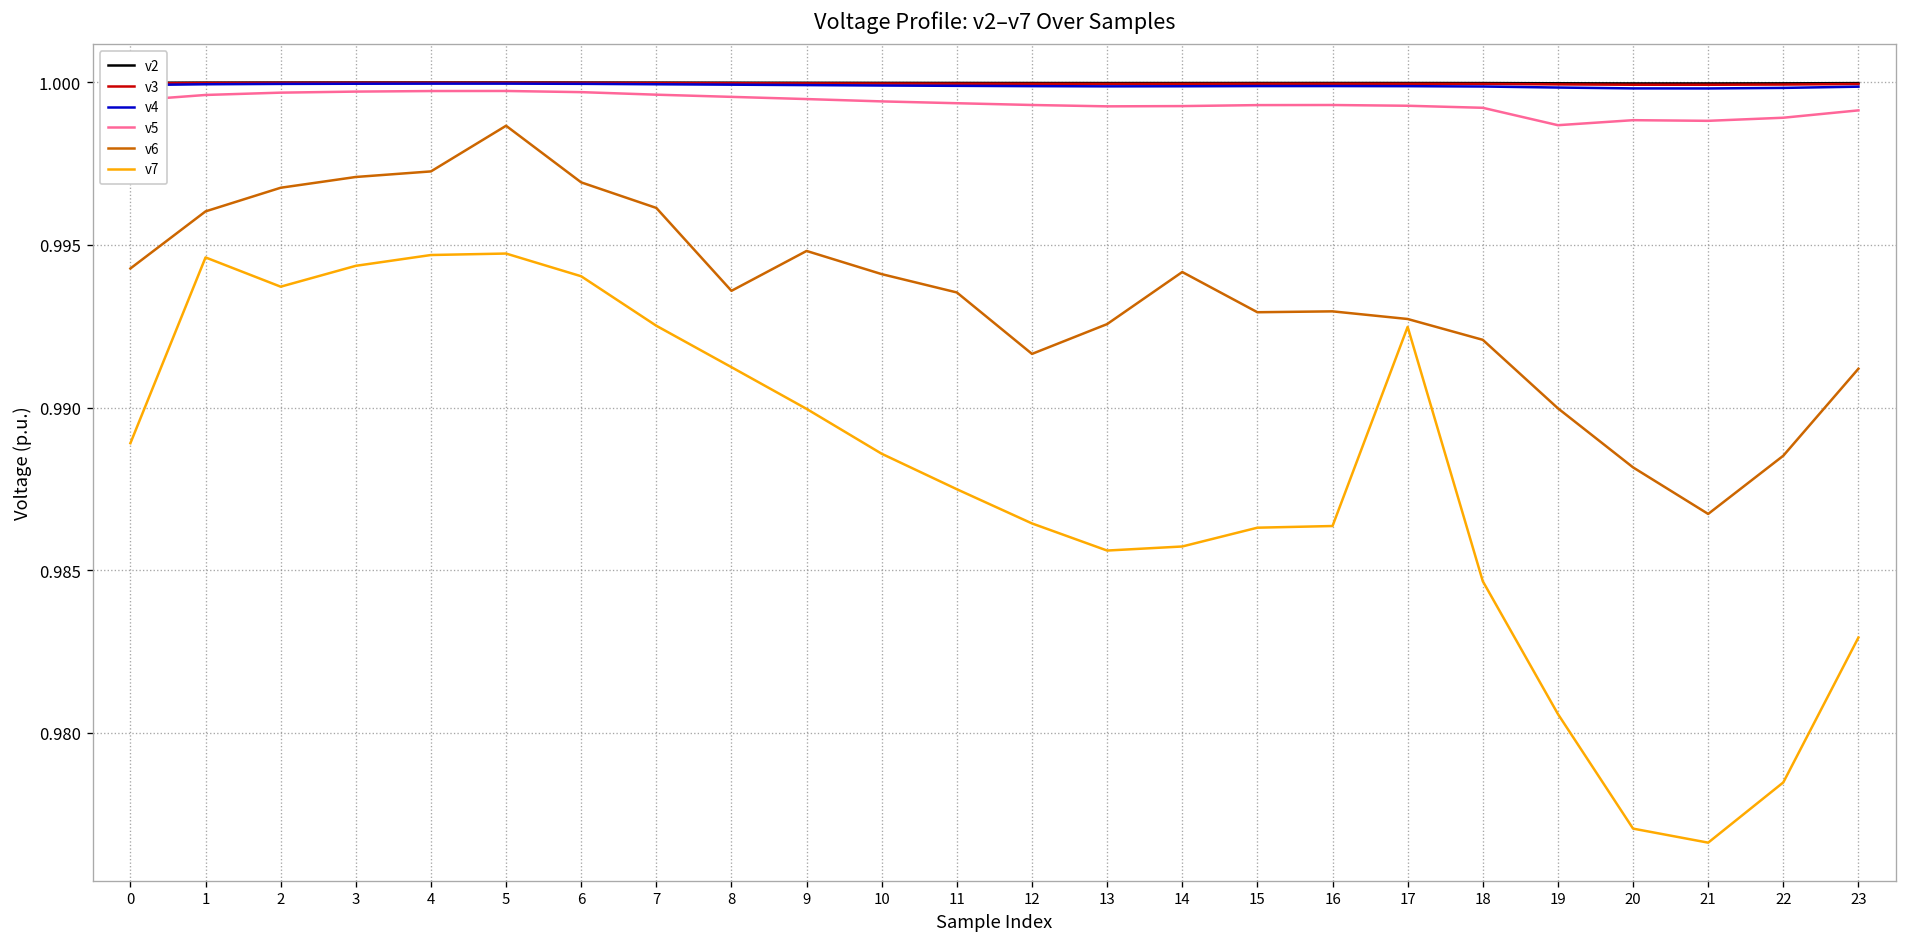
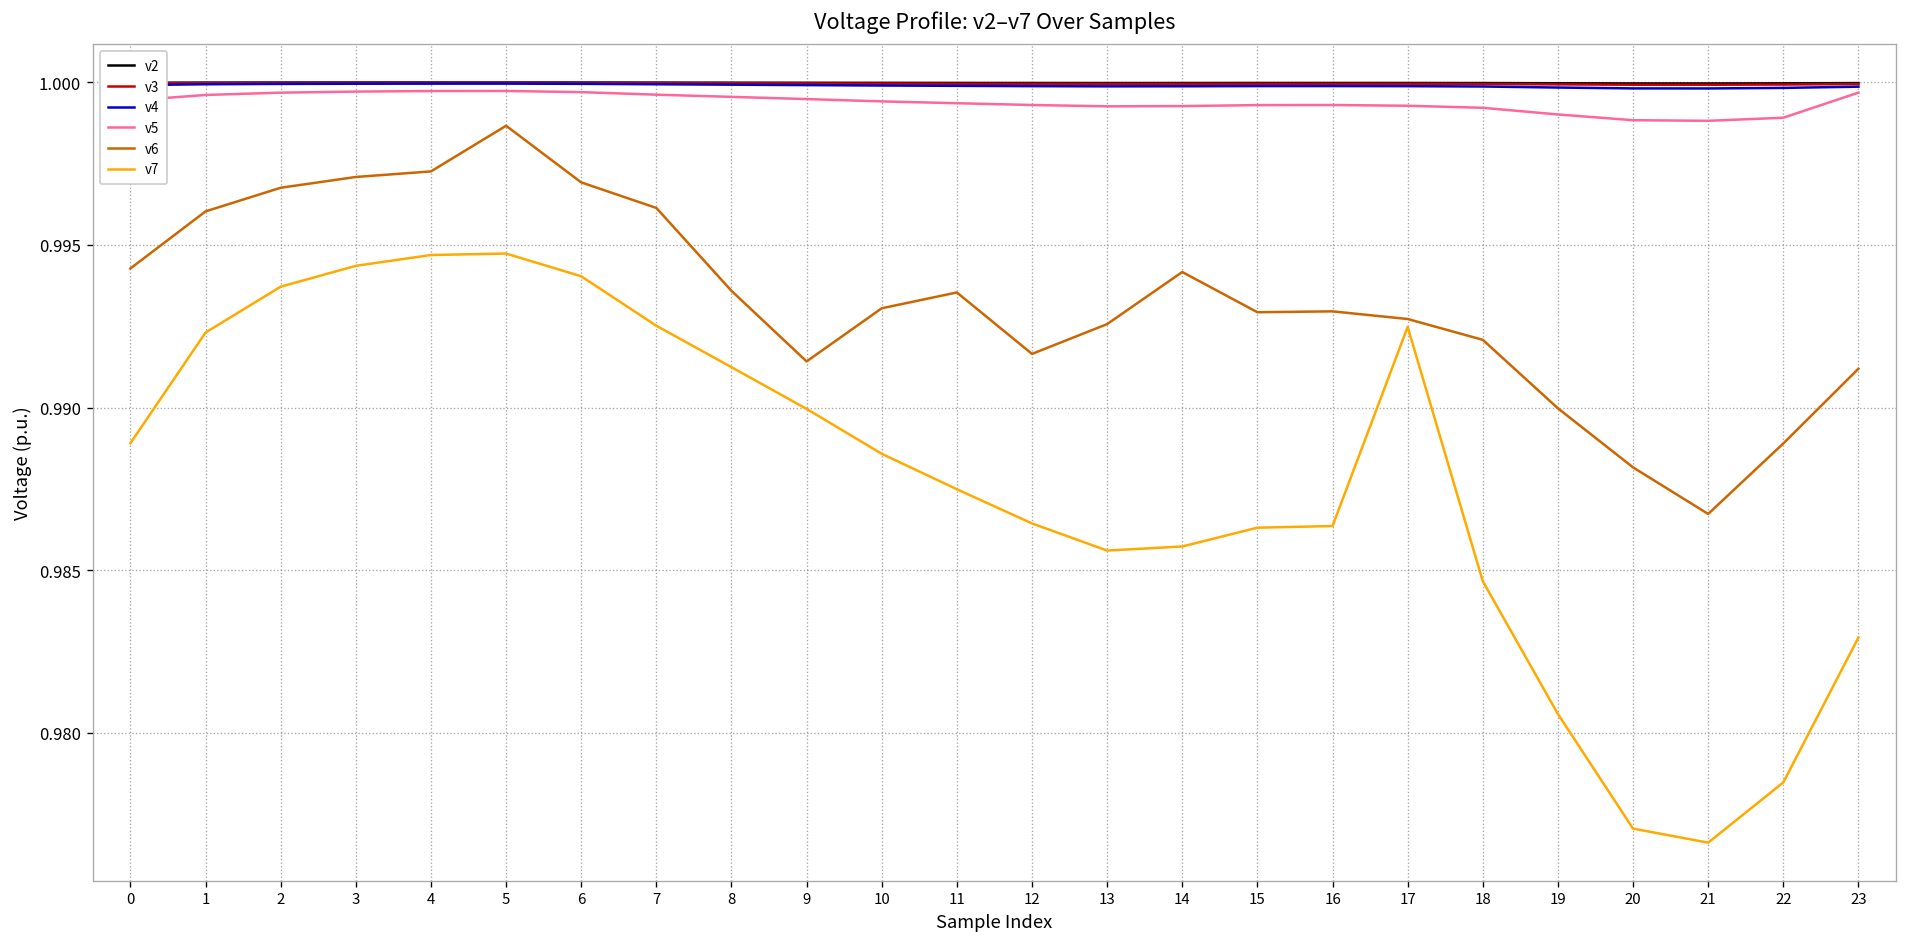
  {
    "v4": {
      "19": 0.9998,
      "20": 0.9998,
      "21": 0.9998,
      "22": 0.9998
    },
    "v5": {
      "1": 0.9996,
      "2": 0.9997,
      "3": 0.9997,
      "4": 0.9997,
      "5": 0.9997,
      "6": 0.9997,
      "7": 0.9996,
      "8": 0.9995,
      "9": 0.9995,
      "10": 0.9994,
      "11": 0.9994,
      "12": 0.9993,
      "13": 0.9993,
      "14": 0.9993,
      "15": 0.9993,
      "16": 0.9993,
      "17": 0.9993,
      "18": 0.9992,
-     "19": 0.9987,
+     "19": 0.9990,
      "20": 0.9988,
      "21": 0.9988,
      "22": 0.9989,
-     "23": 0.9991
+     "23": 0.9997
    },
    "v6": {
      "0": 0.9943,
      "1": 0.9960,
      "2": 0.9968,
      "3": 0.9971,
      "4": 0.9973,
      "5": 0.9987,
      "6": 0.9969,
      "7": 0.9961,
      "8": 0.9936,
-     "9": 0.9948,
-     "10": 0.9941,
+     "9": 0.9914,
+     "10": 0.9931,
      "11": 0.9935,
      "12": 0.9916,
      "13": 0.9926,
      "14": 0.9942,
      "15": 0.9929,
      "16": 0.9930,
      "17": 0.9927,
      "18": 0.9921,
      "19": 0.9900,
      "20": 0.9882,
      "21": 0.9867,
-     "22": 0.9885,
+     "22": 0.9889,
      "23": 0.9912
    },
    "v7": {
      "0": 0.9889,
-     "1": 0.9946,
+     "1": 0.9923,
      "2": 0.9937,
      "3": 0.9944,
      "4": 0.9947,
      "5": 0.9947,
      "6": 0.9940,
      "7": 0.9925,
      "8": 0.9912,
      "9": 0.9900,
      "10": 0.9886,
      "11": 0.9875,
      "12": 0.9864,
      "13": 0.9856,
      "14": 0.9857,
      "15": 0.9863,
      "16": 0.9864,
      "17": 0.9925,
      "18": 0.9847,
      "19": 0.9806,
      "20": 0.9771,
      "21": 0.9766,
      "22": 0.9785,
      "23": 0.9829
    }
  }
